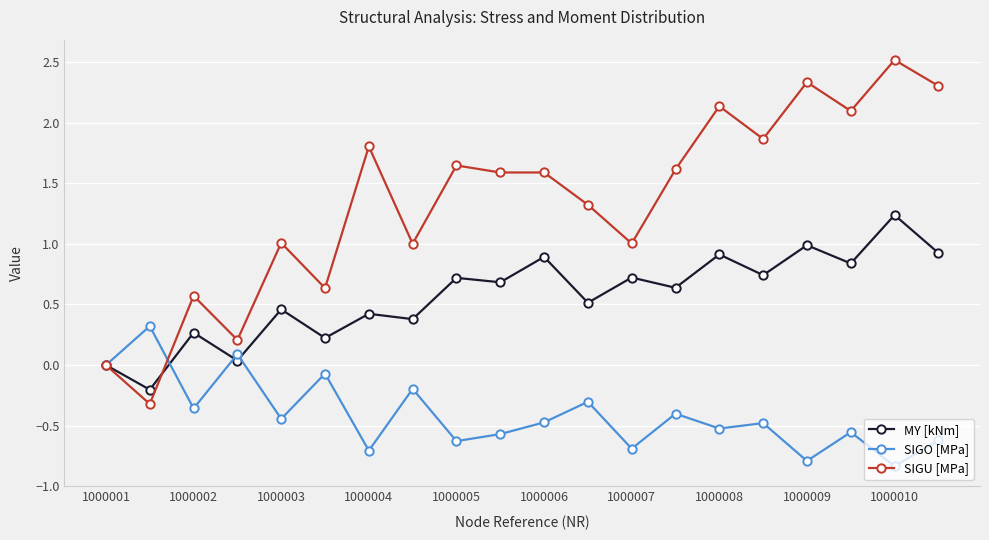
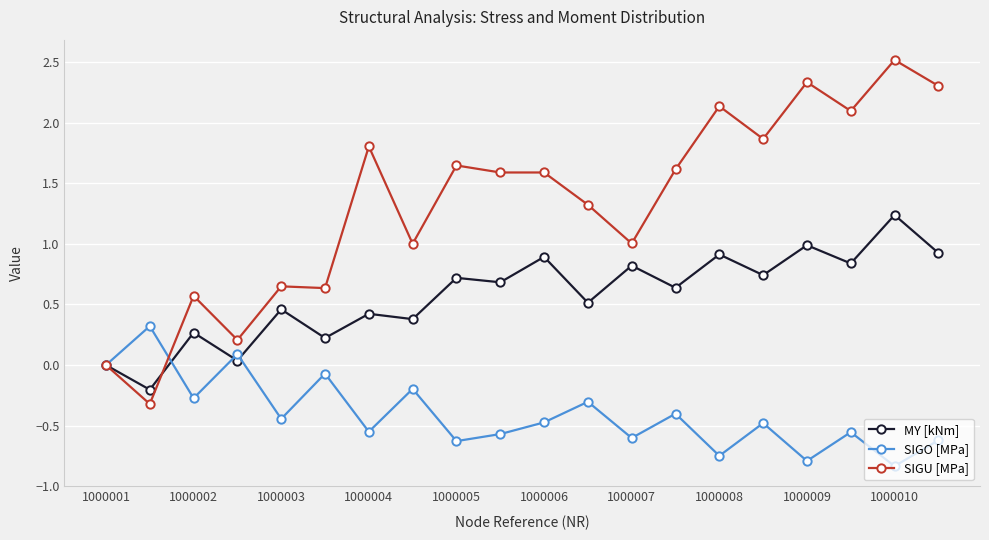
  {
    "MY [kNm]": {
      "1000002": 0.27,
      "1000003": 0.46,
      "1000004": 0.42,
      "1000005": 0.72,
      "1000006": 0.89,
-     "1000007": 0.72,
+     "1000007": 0.82,
      "1000008": 0.91,
      "1000009": 0.99,
      "1000010": 1.24
    },
    "SIGO [MPa]": {
-     "1000002": -0.36,
+     "1000002": -0.27,
      "1000003": -0.44,
-     "1000004": -0.71,
+     "1000004": -0.55,
      "1000005": -0.63,
      "1000006": -0.47,
-     "1000007": -0.69,
-     "1000008": -0.52,
+     "1000007": -0.60,
+     "1000008": -0.75,
      "1000009": -0.79
    },
    "SIGU [MPa]": {
      "1000002": 0.57,
-     "1000003": 1.01,
+     "1000003": 0.65,
      "1000004": 1.80,
      "1000005": 1.65,
      "1000006": 1.59,
      "1000007": 1.00,
      "1000008": 2.13,
      "1000009": 2.33,
      "1000010": 2.52
    }
  }
